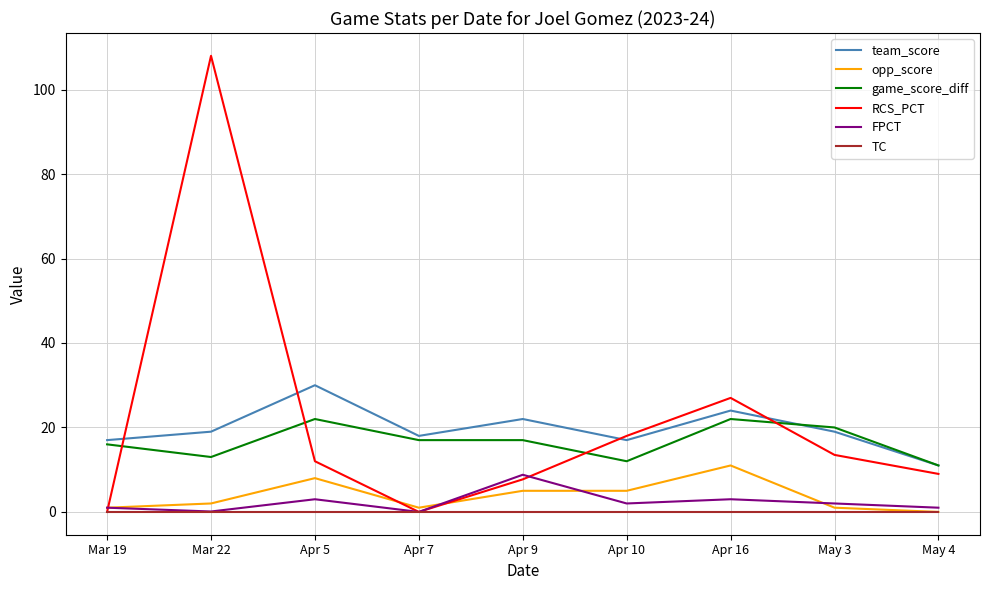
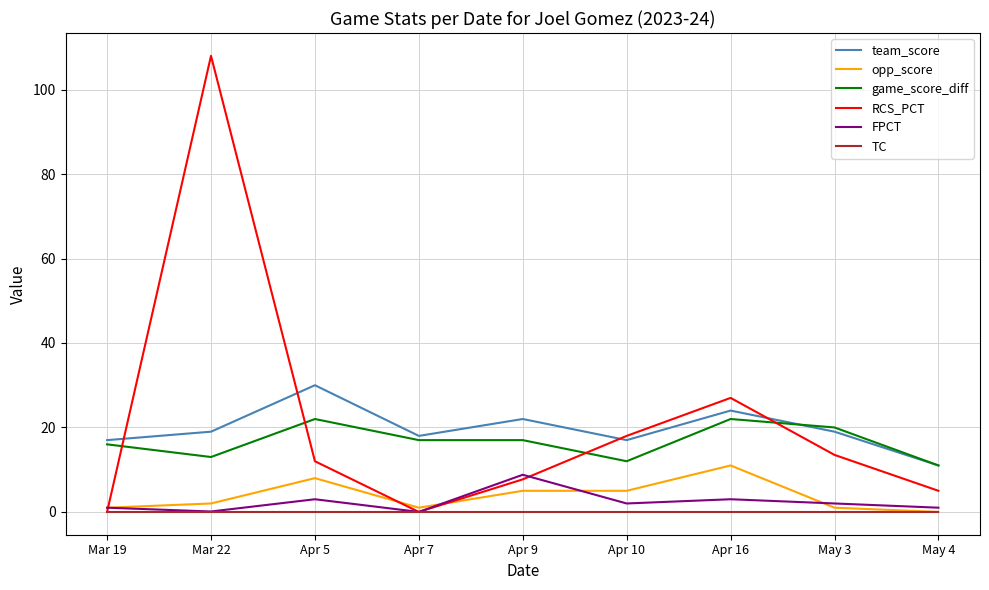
  {
    "team_score": {
      "Mar 19": 17,
      "Mar 22": 19,
      "Apr 5": 30,
      "Apr 7": 18,
      "Apr 9": 22,
      "Apr 10": 17,
      "Apr 16": 24,
      "May 3": 19
    },
    "opp_score": {
      "Mar 22": 2,
      "Apr 5": 8,
      "Apr 7": 1,
      "Apr 9": 5,
      "Apr 10": 5,
      "Apr 16": 11,
      "May 3": 1
    },
    "game_score_diff": {
      "Mar 19": 16,
      "Mar 22": 13,
      "Apr 5": 22,
      "Apr 7": 17,
      "Apr 9": 17,
      "Apr 10": 12,
      "Apr 16": 22,
      "May 3": 20
    },
    "RCS_PCT": {
      "Mar 22": 108,
      "Apr 5": 12,
      "Apr 9": 8,
      "Apr 10": 18,
      "Apr 16": 27,
      "May 3": 14,
-     "May 4": 9
+     "May 4": 5
    },
    "FPCT": {
      "Apr 5": 3,
      "Apr 9": 9,
      "Apr 10": 2,
      "Apr 16": 3,
      "May 3": 2,
      "May 4": 1
    },
    "TC": {
      "Apr 5": 0,
      "Apr 9": 0,
      "Apr 10": 0,
      "Apr 16": 0,
      "May 3": 0
    }
  }
